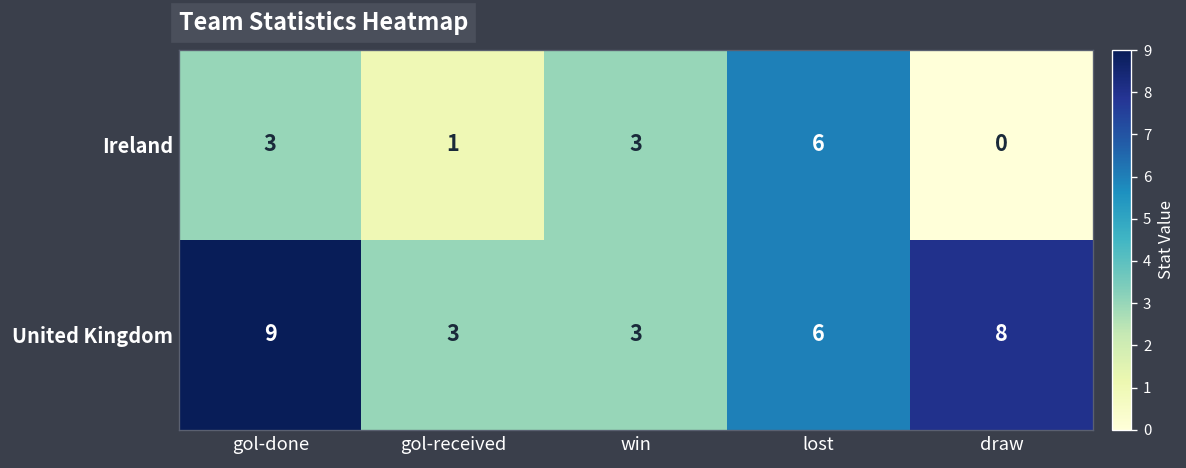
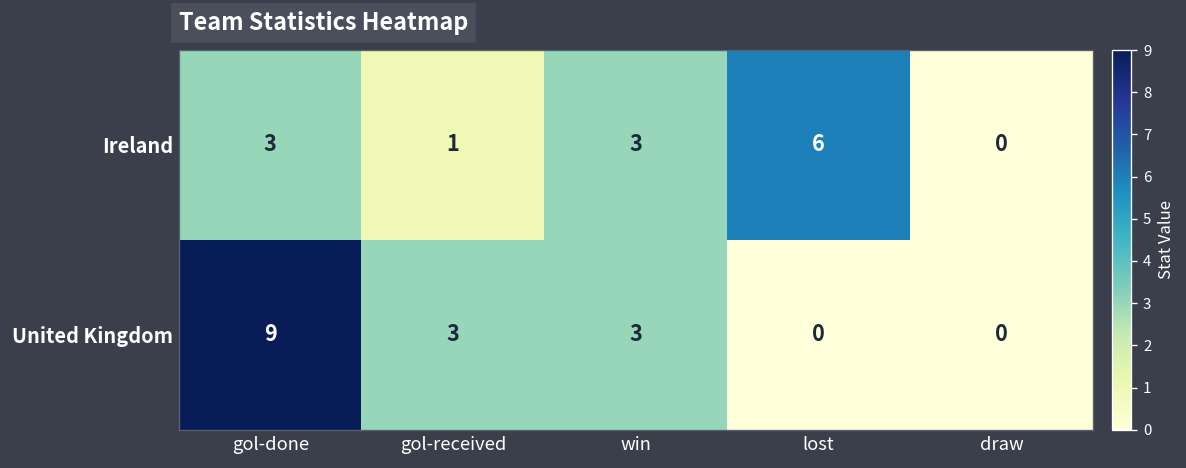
  {
    "Ireland": {
      "gol-done": 3,
      "gol-received": 1,
      "win": 3,
      "lost": 6,
      "draw": 0
    },
    "United Kingdom": {
      "gol-done": 9,
      "gol-received": 3,
      "win": 3,
-     "lost": 6,
-     "draw": 8
+     "lost": 0,
+     "draw": 0
    }
  }
